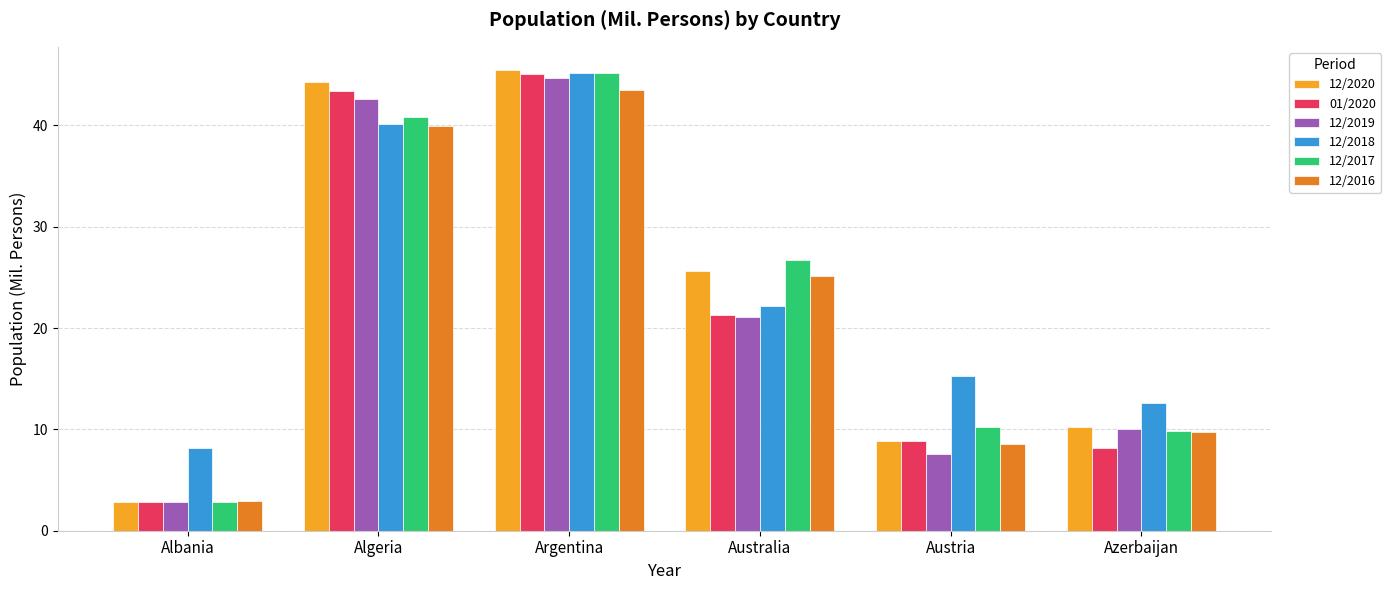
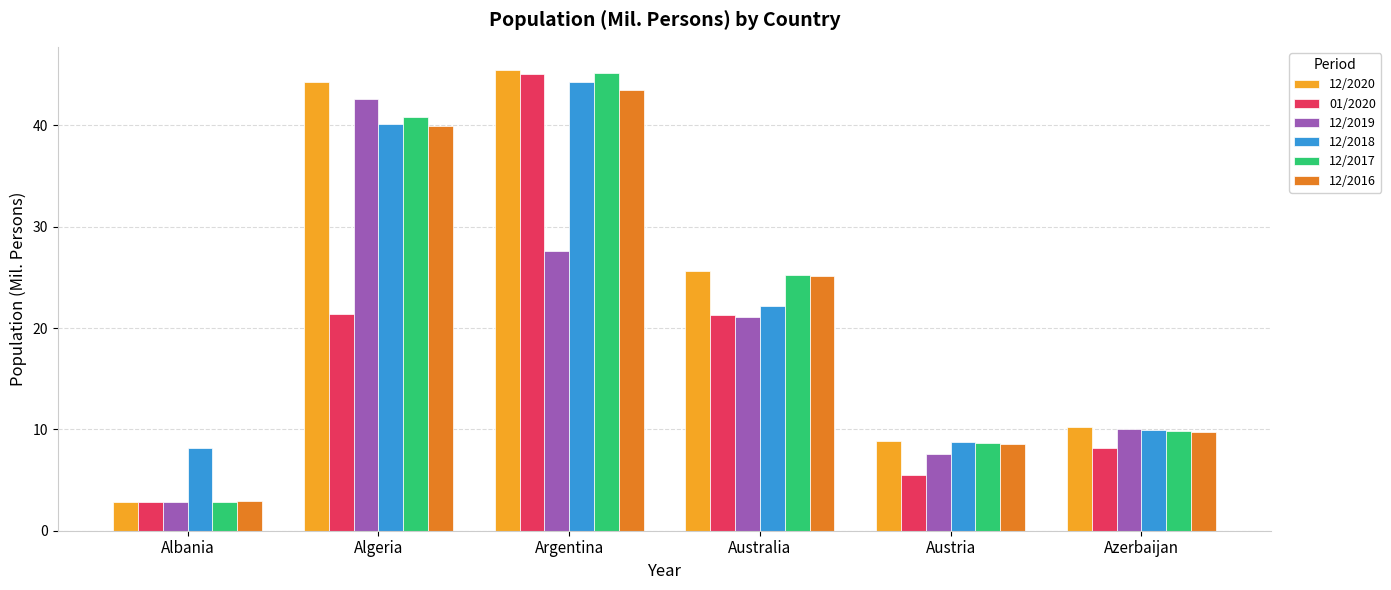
  {
    "01/2020": {
      "Albania": 2.9,
-     "Algeria": 43.4,
+     "Algeria": 21.4,
      "Argentina": 45.1,
      "Australia": 21.3,
-     "Austria": 8.9,
+     "Austria": 5.5,
      "Azerbaijan": 8.2
    },
    "12/2019": {
      "Albania": 2.9,
      "Algeria": 42.6,
-     "Argentina": 44.7,
+     "Argentina": 27.6,
      "Australia": 21.1,
      "Austria": 7.5,
      "Azerbaijan": 10.0
    },
    "12/2018": {
      "Albania": 8.1,
      "Algeria": 40.1,
-     "Argentina": 45.2,
+     "Argentina": 44.3,
      "Australia": 22.1,
-     "Austria": 15.2,
-     "Azerbaijan": 12.6
+     "Austria": 8.8,
+     "Azerbaijan": 10.0
    },
    "12/2017": {
      "Albania": 2.9,
      "Algeria": 40.8,
      "Argentina": 45.2,
-     "Australia": 26.7,
-     "Austria": 10.3,
+     "Australia": 25.3,
+     "Austria": 8.7,
      "Azerbaijan": 9.9
    }
  }
